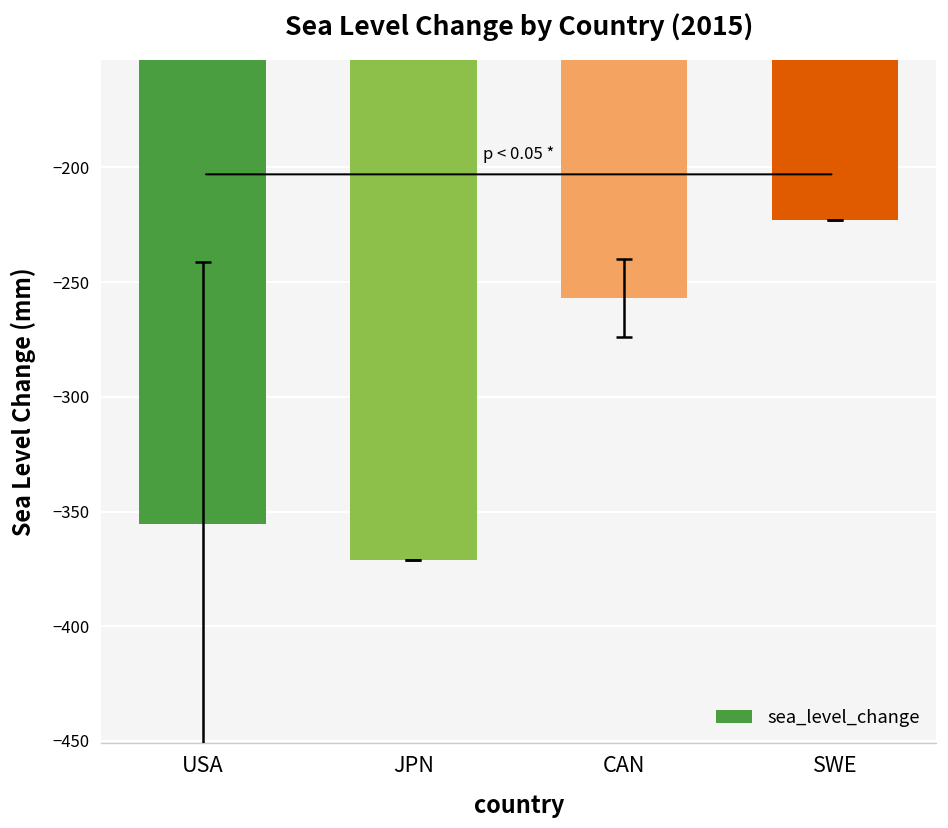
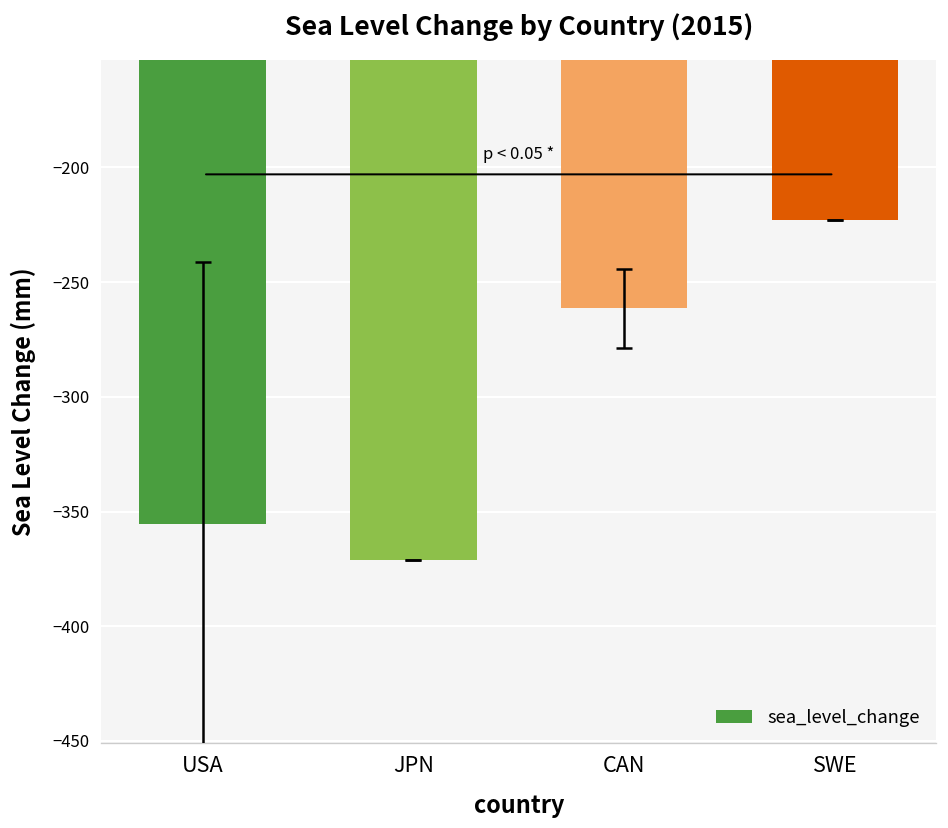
  {
    "sea_level_change": {
      "USA": -356,
      "JPN": -371,
-     "CAN": -257,
+     "CAN": -261,
      "SWE": -223
    }
  }
